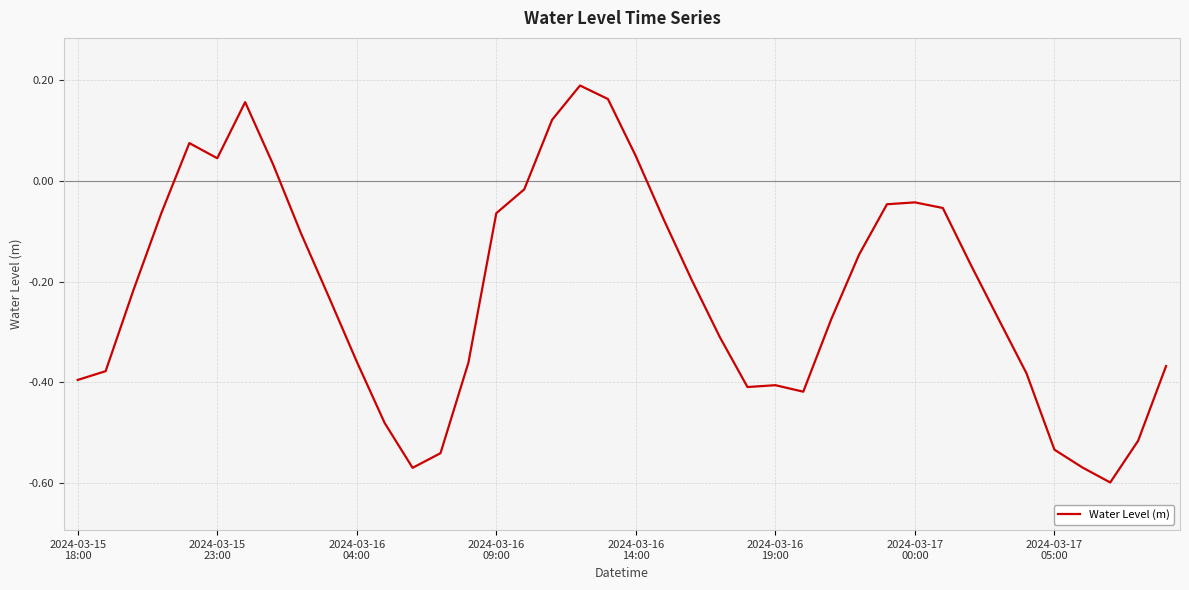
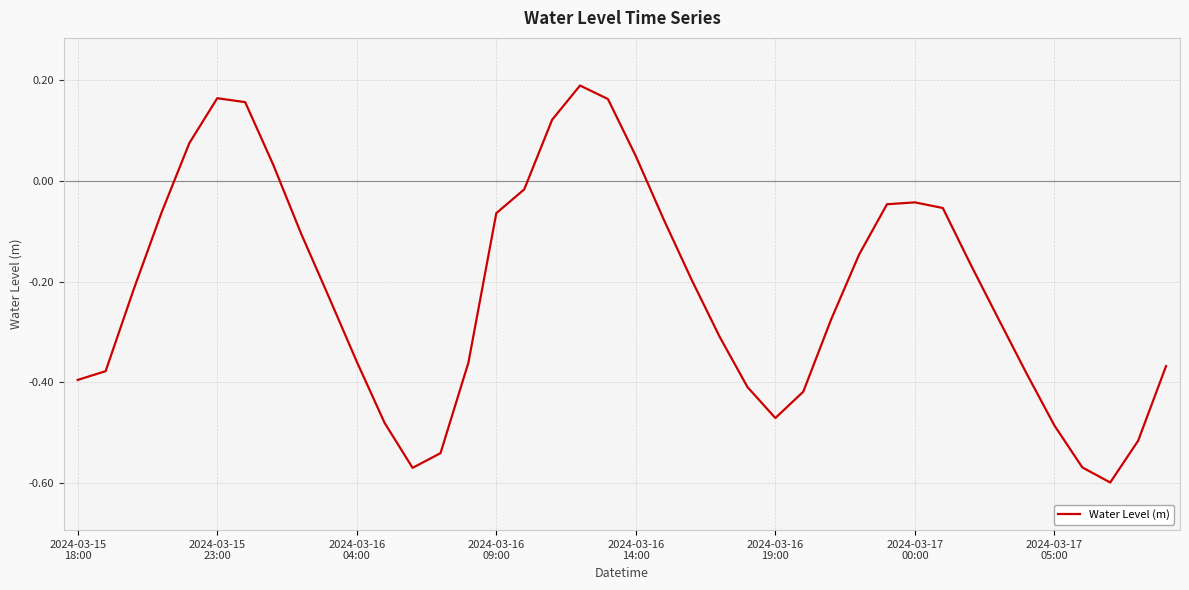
  {
    "2024-03-15 18:00": -0.40,
-   "2024-03-15 23:00": 0.05,
+   "2024-03-15 23:00": 0.16,
    "2024-03-16 04:00": -0.36,
    "2024-03-16 09:00": -0.06,
    "2024-03-16 14:00": 0.05,
-   "2024-03-16 19:00": -0.41,
+   "2024-03-16 19:00": -0.47,
    "2024-03-17 00:00": -0.04,
-   "2024-03-17 05:00": -0.53
+   "2024-03-17 05:00": -0.49
  }
